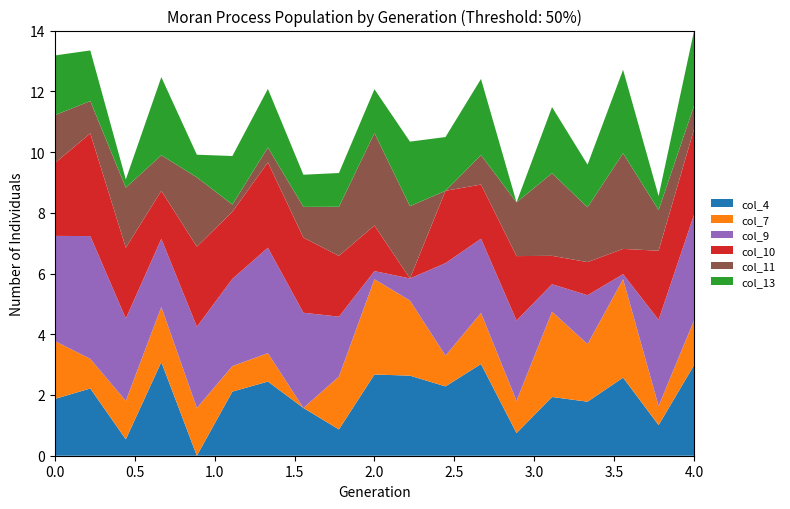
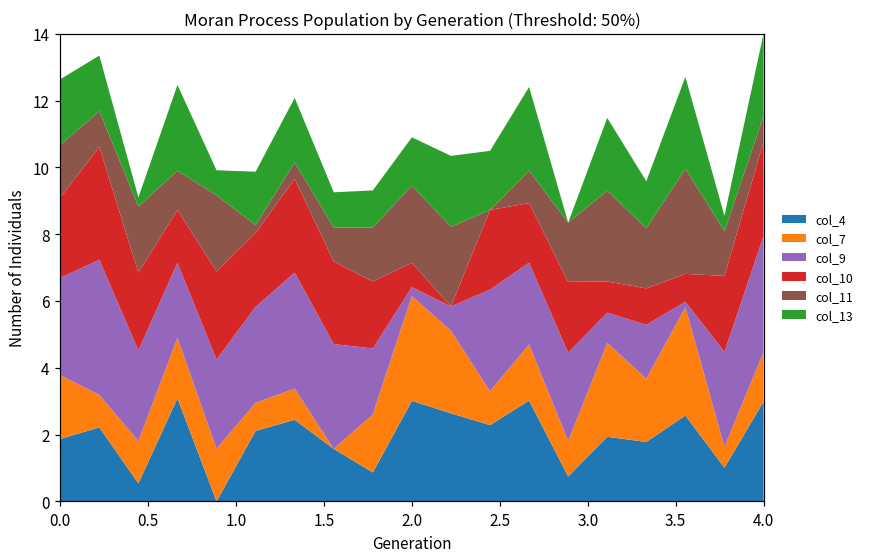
  {
    "col_4": {
-     "2.0": 2.7
+     "2.0": 3.0
    },
    "col_9": {
-     "0.0": 3.5
+     "0.0": 2.9
    },
    "col_10": {
-     "2.0": 1.5
+     "2.0": 0.7
    },
    "col_11": {
-     "2.0": 3.0
+     "2.0": 2.3
    },
    "col_13": {
      "0.0": 2.0,
      "2.0": 1.4,
      "4.0": 2.5
    }
  }
